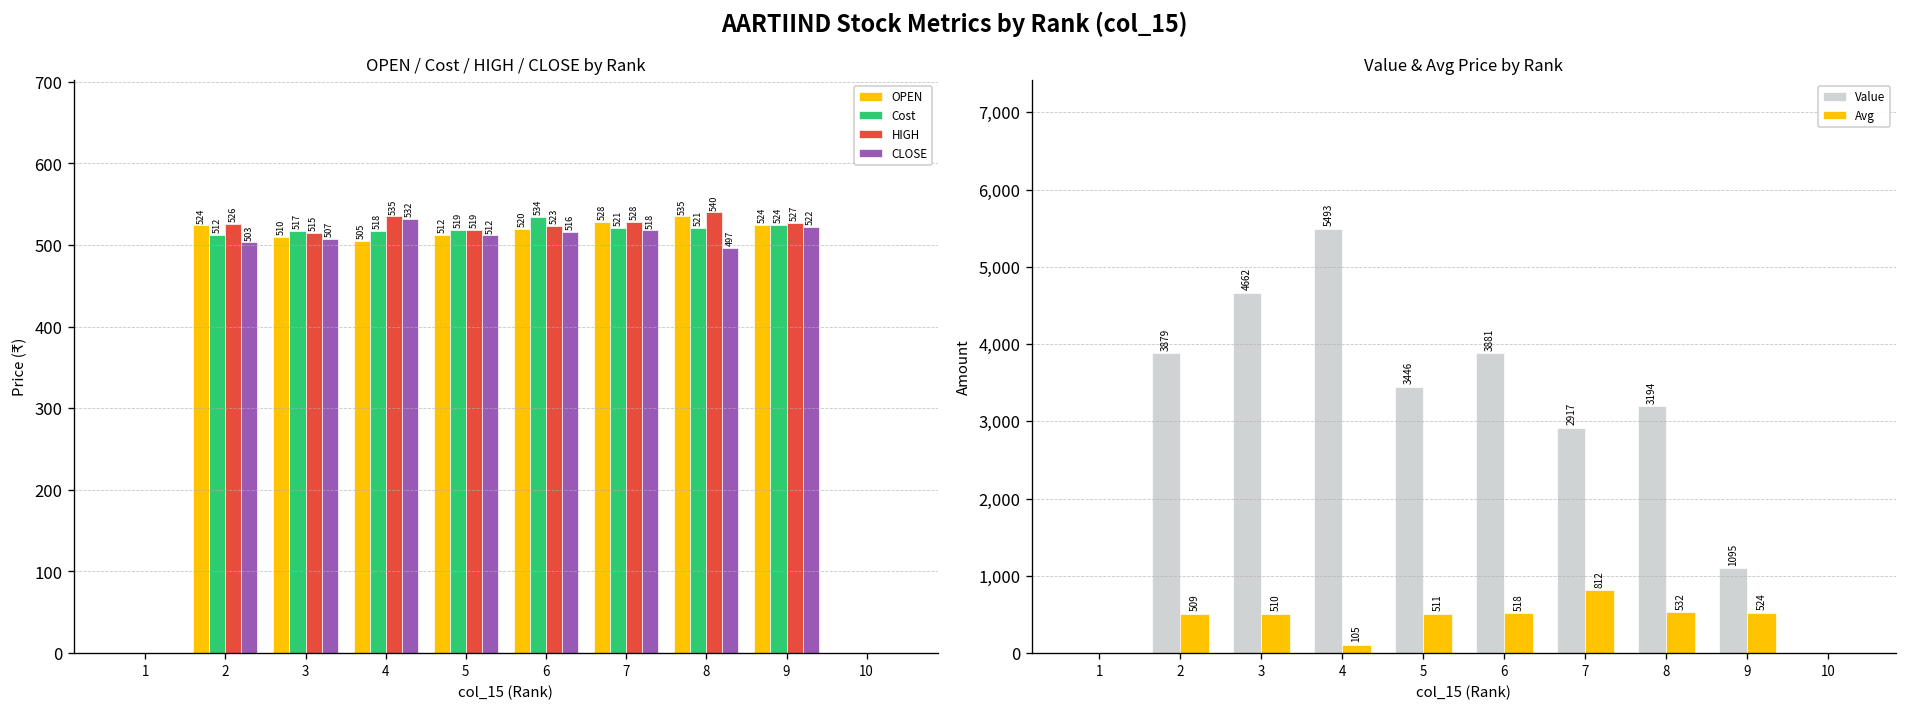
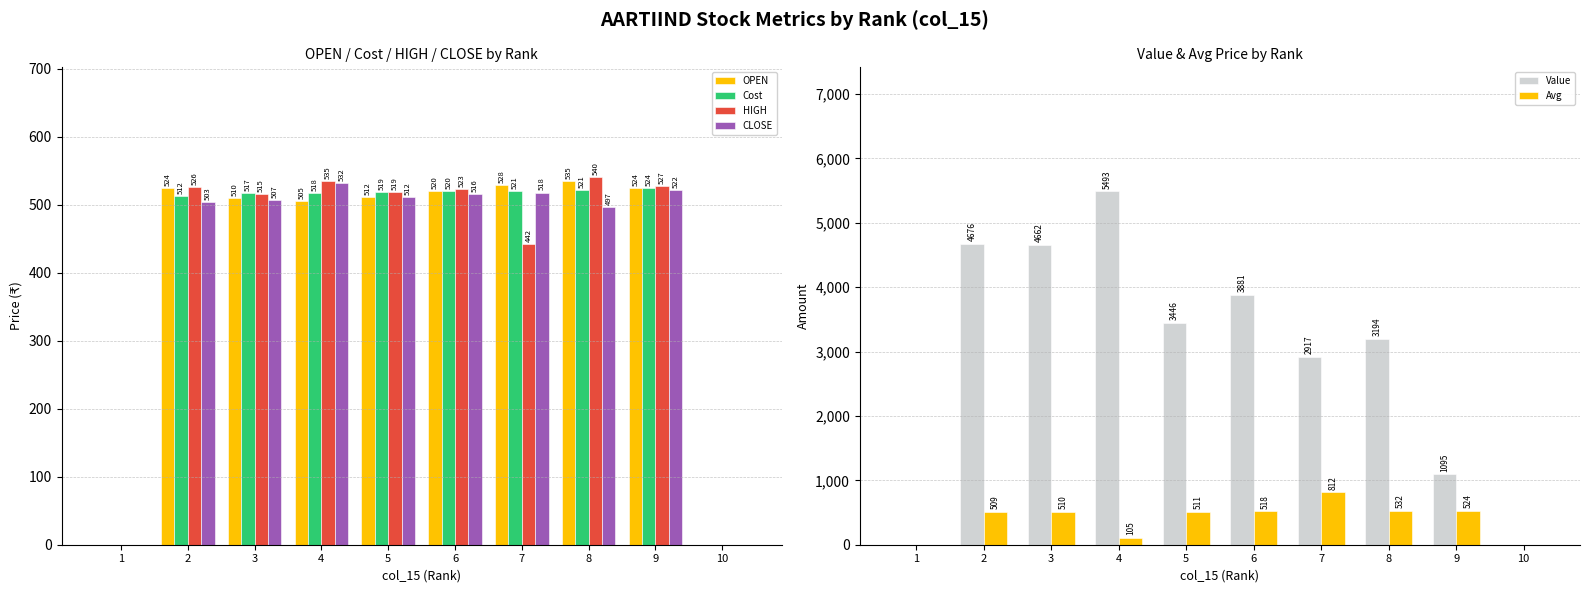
  {
    "OPEN / Cost / HIGH / CLOSE by Rank": {
      "OPEN": {
        "2": 524,
        "3": 510,
        "4": 505,
        "5": 512,
        "6": 520,
        "7": 528,
        "8": 535,
        "9": 524
      },
      "Cost": {
        "2": 512,
        "3": 517,
        "4": 518,
        "5": 519,
-       "6": 534,
+       "6": 520,
        "7": 521,
        "8": 521,
        "9": 524
      },
      "HIGH": {
        "2": 526,
        "3": 515,
        "4": 535,
        "5": 519,
        "6": 523,
-       "7": 528,
+       "7": 442,
        "8": 540,
        "9": 527
      },
      "CLOSE": {
        "2": 503,
        "3": 507,
        "4": 532,
        "5": 512,
        "6": 516,
        "7": 518,
        "8": 497,
        "9": 522
      }
    },
    "Value & Avg Price by Rank": {
      "Value": {
-       "2": 3879,
+       "2": 4676,
        "3": 4662,
        "4": 5493,
        "5": 3446,
        "6": 3881,
        "7": 2917,
        "8": 3194,
        "9": 1095
      },
      "Avg": {
        "2": 509,
        "3": 510,
        "4": 105,
        "5": 511,
        "6": 518,
        "7": 812,
        "8": 532,
        "9": 524
      }
    }
  }
